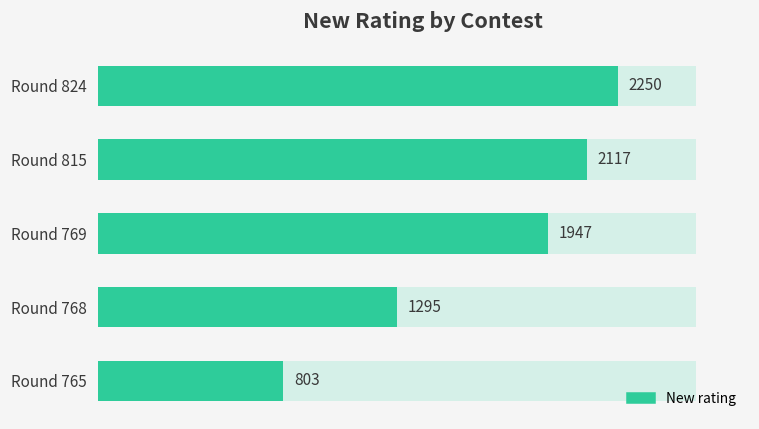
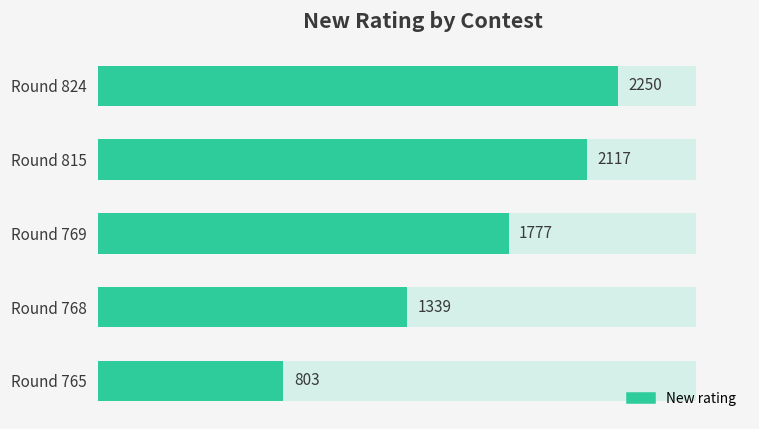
  {
    "New rating": {
-     "Round 769": 1947,
-     "Round 768": 1295
+     "Round 769": 1777,
+     "Round 768": 1339
    }
  }
